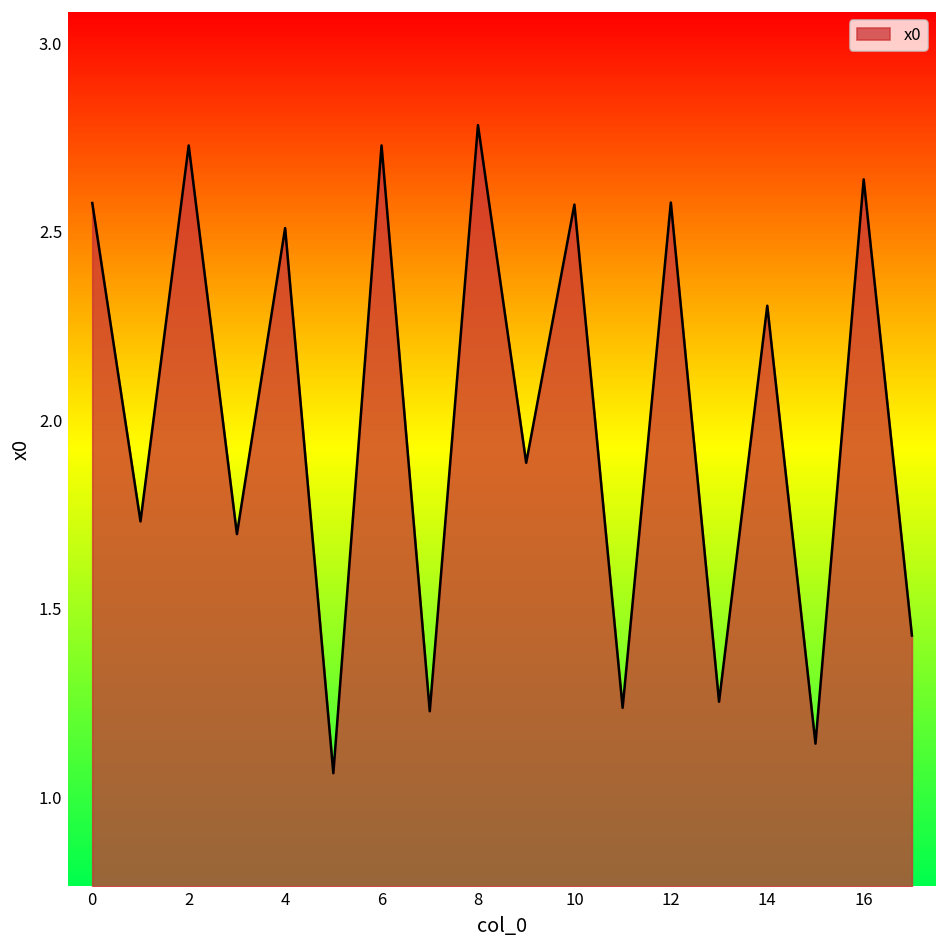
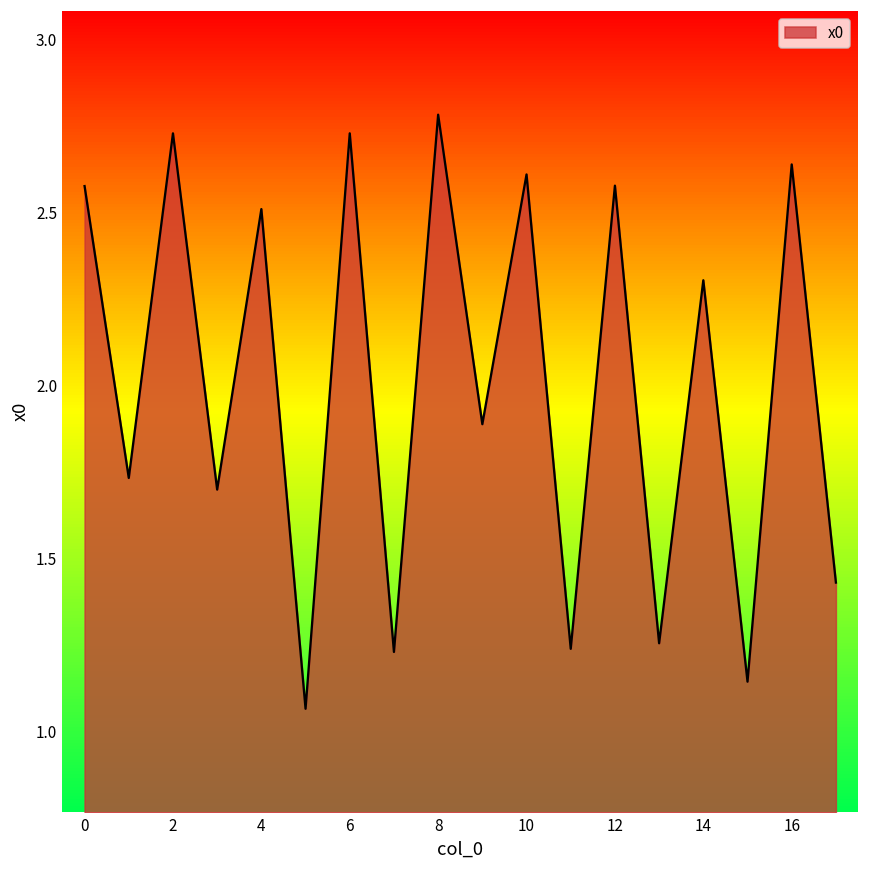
  {
    "0": 2.58,
    "2": 2.73,
    "4": 2.51,
    "6": 2.73,
    "8": 2.78,
-   "10": 2.57,
+   "10": 2.61,
    "12": 2.58,
    "14": 2.30,
    "16": 2.64
  }
